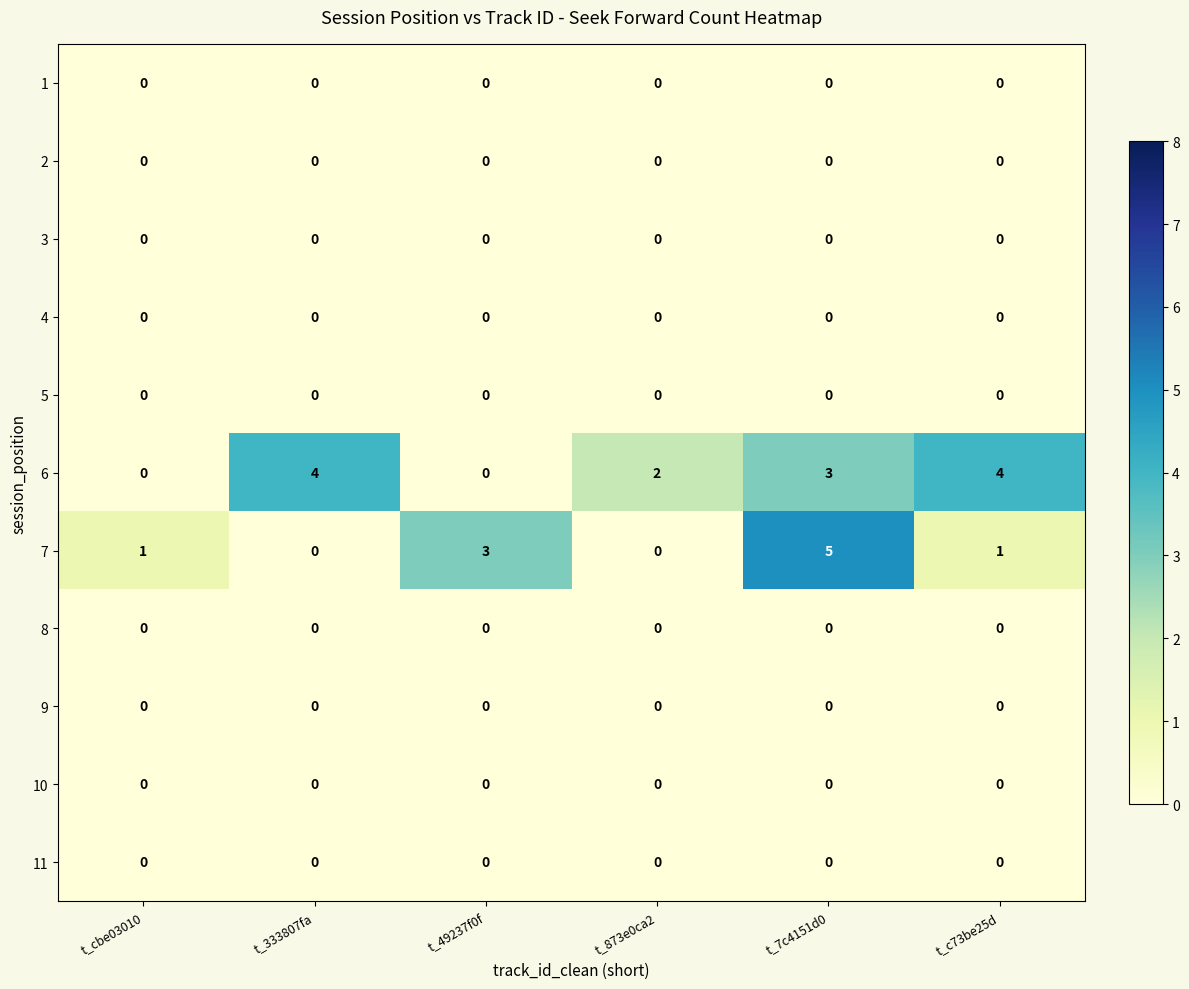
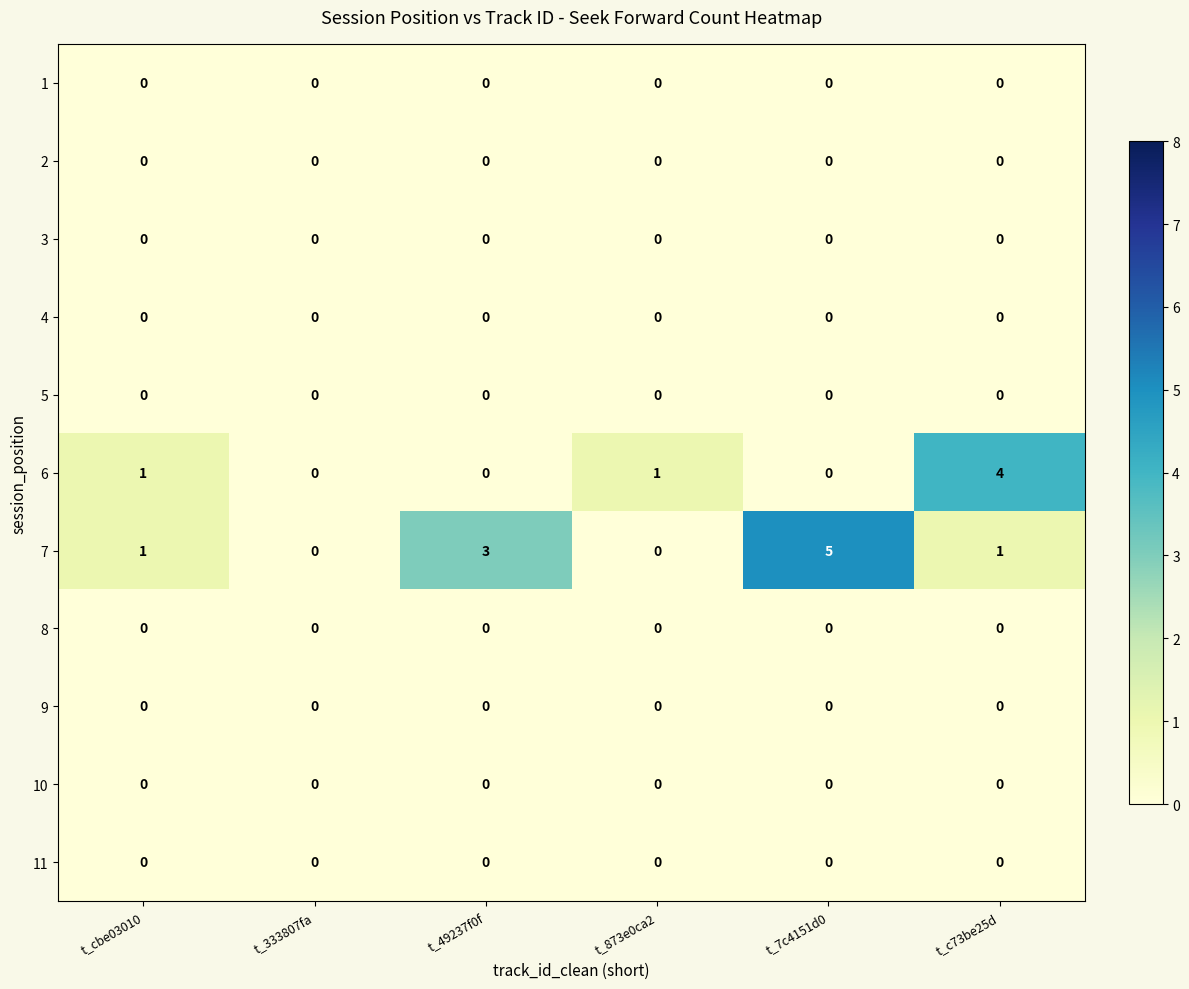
  {
    "1": {
      "t_cbe03010": 0,
      "t_333807fa": 0,
      "t_49237f0f": 0,
      "t_873e0ca2": 0,
      "t_7c4151d0": 0,
      "t_c73be25d": 0
    },
    "2": {
      "t_cbe03010": 0,
      "t_333807fa": 0,
      "t_49237f0f": 0,
      "t_873e0ca2": 0,
      "t_7c4151d0": 0,
      "t_c73be25d": 0
    },
    "3": {
      "t_cbe03010": 0,
      "t_333807fa": 0,
      "t_49237f0f": 0,
      "t_873e0ca2": 0,
      "t_7c4151d0": 0,
      "t_c73be25d": 0
    },
    "4": {
      "t_cbe03010": 0,
      "t_333807fa": 0,
      "t_49237f0f": 0,
      "t_873e0ca2": 0,
      "t_7c4151d0": 0,
      "t_c73be25d": 0
    },
    "5": {
      "t_cbe03010": 0,
      "t_333807fa": 0,
      "t_49237f0f": 0,
      "t_873e0ca2": 0,
      "t_7c4151d0": 0,
      "t_c73be25d": 0
    },
    "6": {
-     "t_cbe03010": 0,
-     "t_333807fa": 4,
+     "t_cbe03010": 1,
+     "t_333807fa": 0,
      "t_49237f0f": 0,
-     "t_873e0ca2": 2,
-     "t_7c4151d0": 3,
+     "t_873e0ca2": 1,
+     "t_7c4151d0": 0,
      "t_c73be25d": 4
    },
    "7": {
      "t_cbe03010": 1,
      "t_333807fa": 0,
      "t_49237f0f": 3,
      "t_873e0ca2": 0,
      "t_7c4151d0": 5,
      "t_c73be25d": 1
    },
    "8": {
      "t_cbe03010": 0,
      "t_333807fa": 0,
      "t_49237f0f": 0,
      "t_873e0ca2": 0,
      "t_7c4151d0": 0,
      "t_c73be25d": 0
    },
    "9": {
      "t_cbe03010": 0,
      "t_333807fa": 0,
      "t_49237f0f": 0,
      "t_873e0ca2": 0,
      "t_7c4151d0": 0,
      "t_c73be25d": 0
    },
    "10": {
      "t_cbe03010": 0,
      "t_333807fa": 0,
      "t_49237f0f": 0,
      "t_873e0ca2": 0,
      "t_7c4151d0": 0,
      "t_c73be25d": 0
    },
    "11": {
      "t_cbe03010": 0,
      "t_333807fa": 0,
      "t_49237f0f": 0,
      "t_873e0ca2": 0,
      "t_7c4151d0": 0,
      "t_c73be25d": 0
    }
  }
